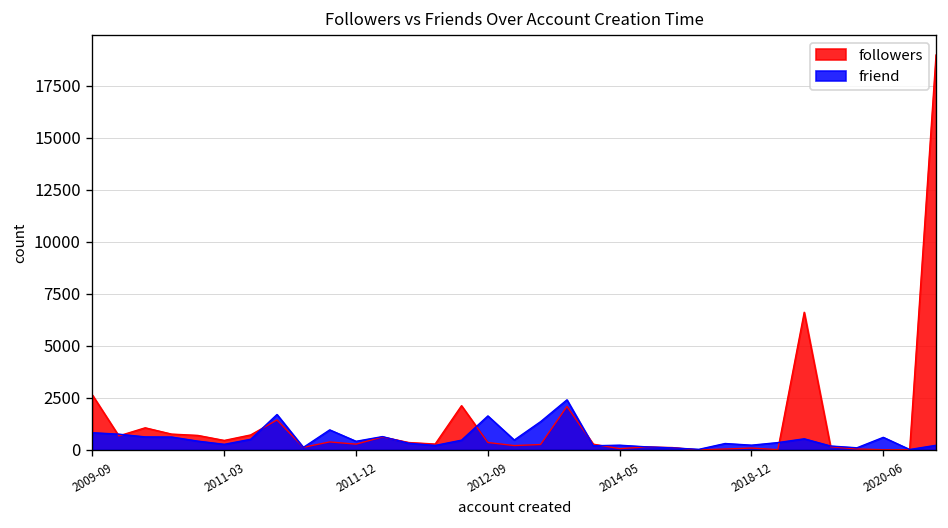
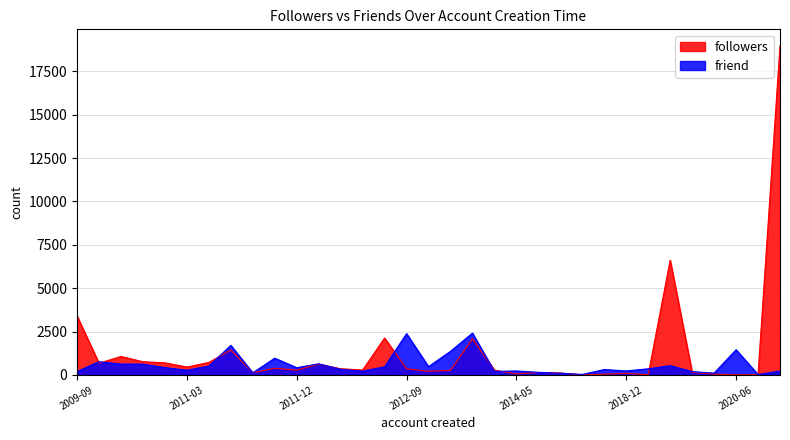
  {
    "followers": {
-     "2009-09": 2600,
+     "2009-09": 3400,
      "2011-03": 500,
      "2012-09": 400,
      "2014-05": 100,
      "2020-06": 0
    },
    "friend": {
-     "2009-09": 800,
+     "2009-09": 200,
      "2011-03": 300,
-     "2012-09": 1600,
+     "2012-09": 2400,
      "2014-05": 200,
-     "2020-06": 600
+     "2020-06": 1500
    }
  }
